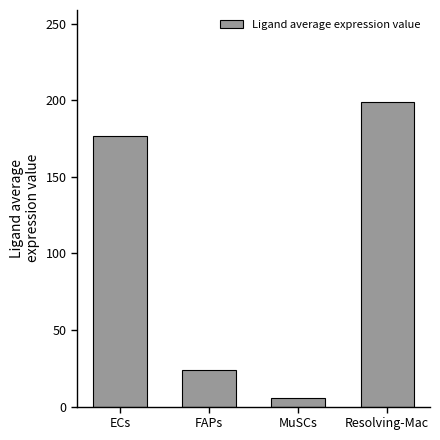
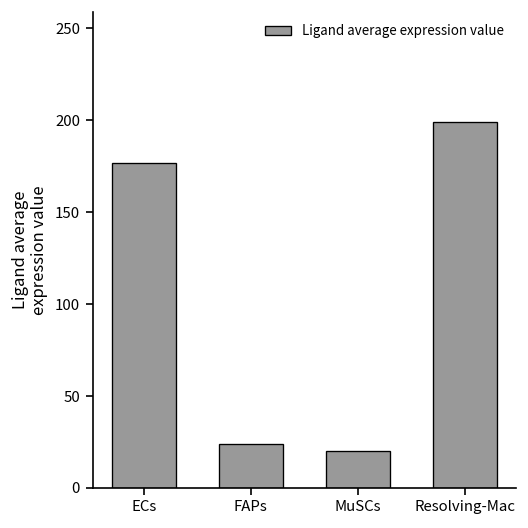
  {
    "ECs": 177,
    "FAPs": 24,
-   "MuSCs": 5,
+   "MuSCs": 20,
    "Resolving-Mac": 199
  }
